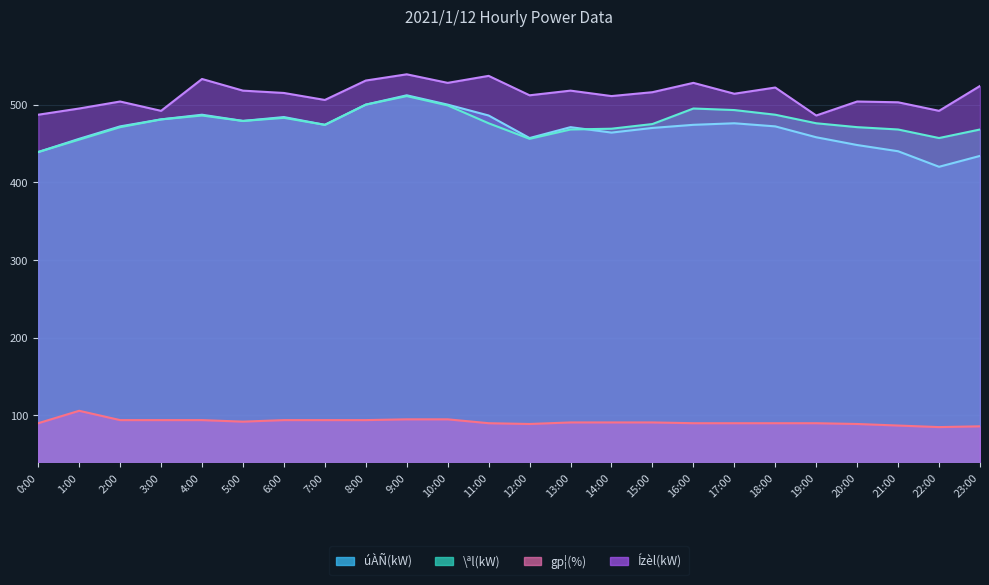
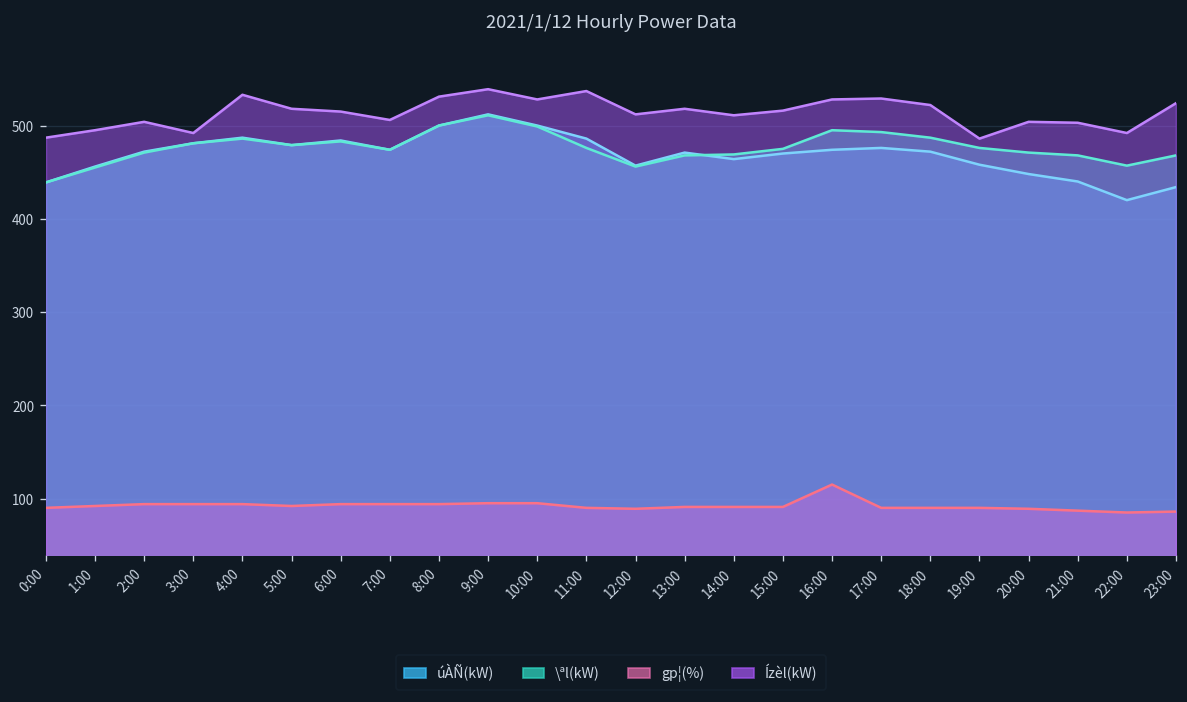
  {
    "gp¦(%)": {
      "0:00": 90,
-     "1:00": 110,
+     "1:00": 90,
      "2:00": 90,
      "3:00": 90,
      "4:00": 90,
      "5:00": 90,
      "6:00": 90,
      "7:00": 90,
      "8:00": 90,
      "9:00": 100,
      "10:00": 100,
      "11:00": 90,
      "12:00": 90,
      "13:00": 90,
      "14:00": 90,
      "15:00": 90,
-     "16:00": 90,
+     "16:00": 120,
      "17:00": 90,
      "18:00": 90,
      "19:00": 90,
      "20:00": 90,
      "21:00": 90,
      "22:00": 90,
      "23:00": 90
    },
    "Ízèl(kW)": {
      "0:00": 490,
      "1:00": 500,
      "2:00": 500,
      "3:00": 490,
      "4:00": 530,
      "5:00": 520,
      "6:00": 520,
      "7:00": 510,
      "8:00": 530,
      "9:00": 540,
      "10:00": 530,
      "11:00": 540,
      "12:00": 510,
      "13:00": 520,
      "14:00": 510,
      "15:00": 520,
      "16:00": 530,
-     "17:00": 510,
+     "17:00": 530,
      "18:00": 520,
      "19:00": 490,
      "20:00": 500,
      "21:00": 500,
      "22:00": 490,
      "23:00": 520
    }
  }
